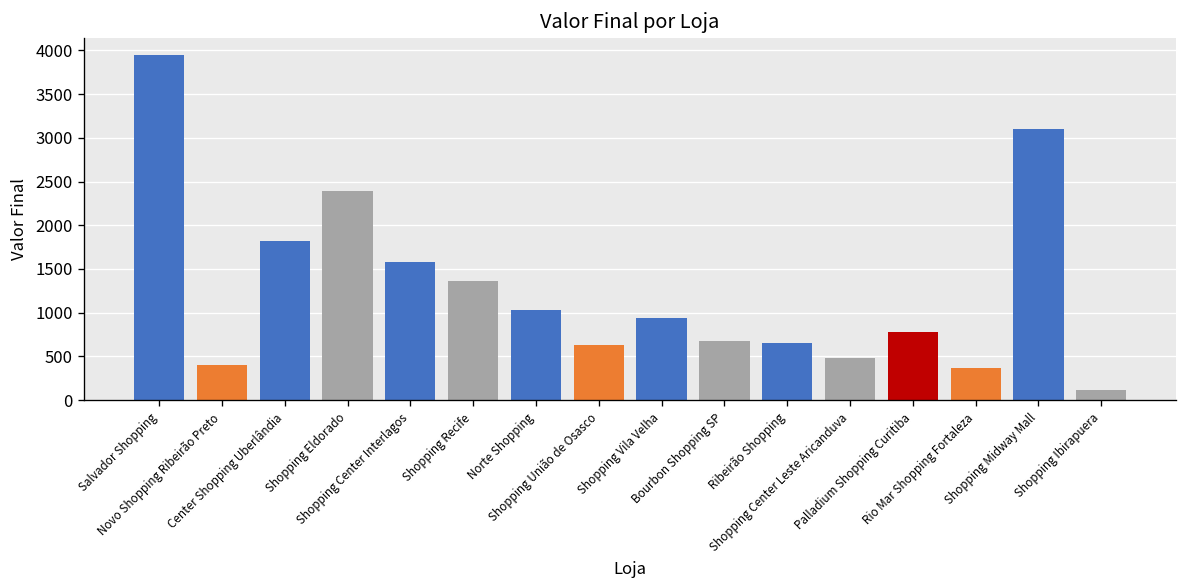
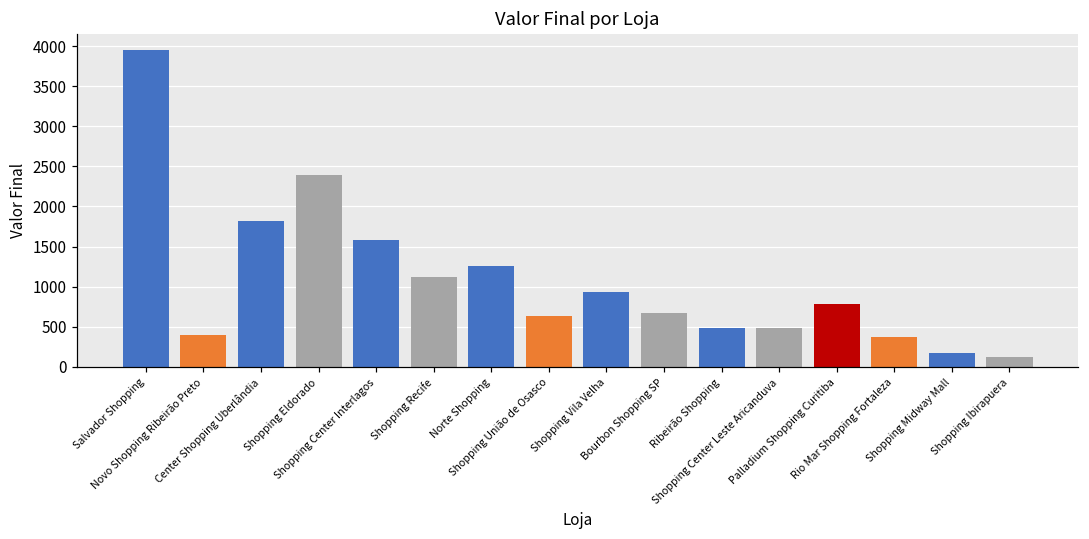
  {
    "Salvador Shopping": 4000,
    "Novo Shopping Ribeirão Preto": 400,
    "Center Shopping Uberlândia": 1800,
    "Shopping Eldorado": 2400,
    "Shopping Center Interlagos": 1600,
-   "Shopping Recife": 1400,
-   "Norte Shopping": 1000,
+   "Shopping Recife": 1100,
+   "Norte Shopping": 1300,
    "Shopping União de Osasco": 600,
    "Shopping Vila Velha": 900,
    "Bourbon Shopping SP": 700,
-   "Ribeirão Shopping": 700,
+   "Ribeirão Shopping": 500,
    "Shopping Center Leste Aricanduva": 500,
    "Palladium Shopping Curitiba": 800,
    "Rio Mar Shopping Fortaleza": 400,
-   "Shopping Midway Mall": 3100,
+   "Shopping Midway Mall": 200,
    "Shopping Ibirapuera": 100
  }
